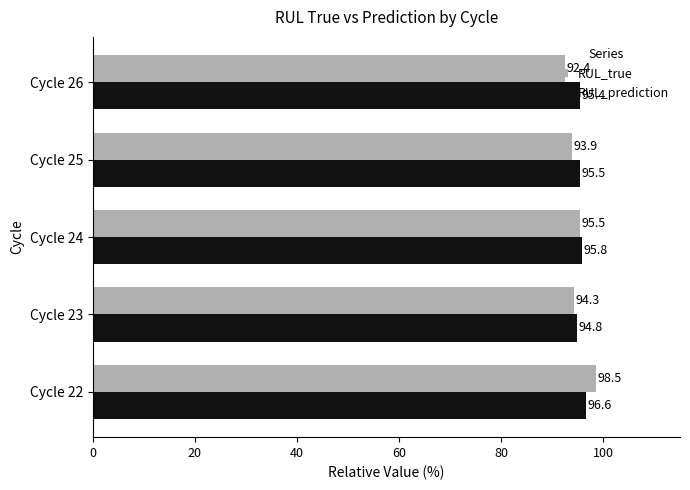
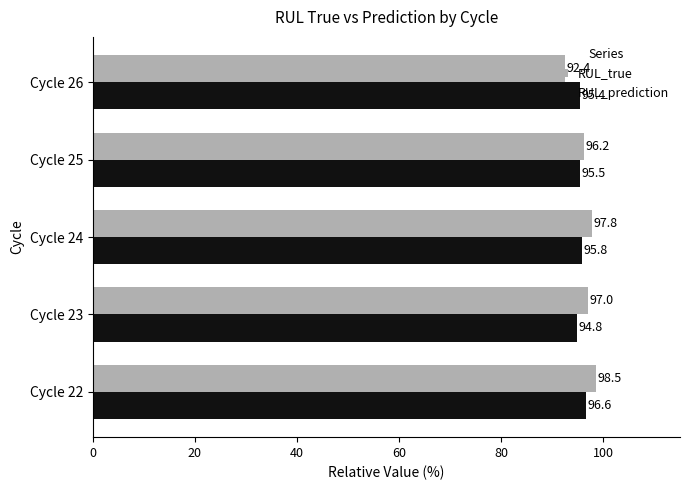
  {
    "RUL_true": {
      "Cycle 26": 92.4,
-     "Cycle 25": 93.9,
-     "Cycle 24": 95.5,
-     "Cycle 23": 94.3,
+     "Cycle 25": 96.2,
+     "Cycle 24": 97.8,
+     "Cycle 23": 97.0,
      "Cycle 22": 98.5
    },
    "RUL_prediction": {
      "Cycle 26": 95.4,
      "Cycle 25": 95.5,
      "Cycle 24": 95.8,
      "Cycle 23": 94.8,
      "Cycle 22": 96.6
    }
  }
